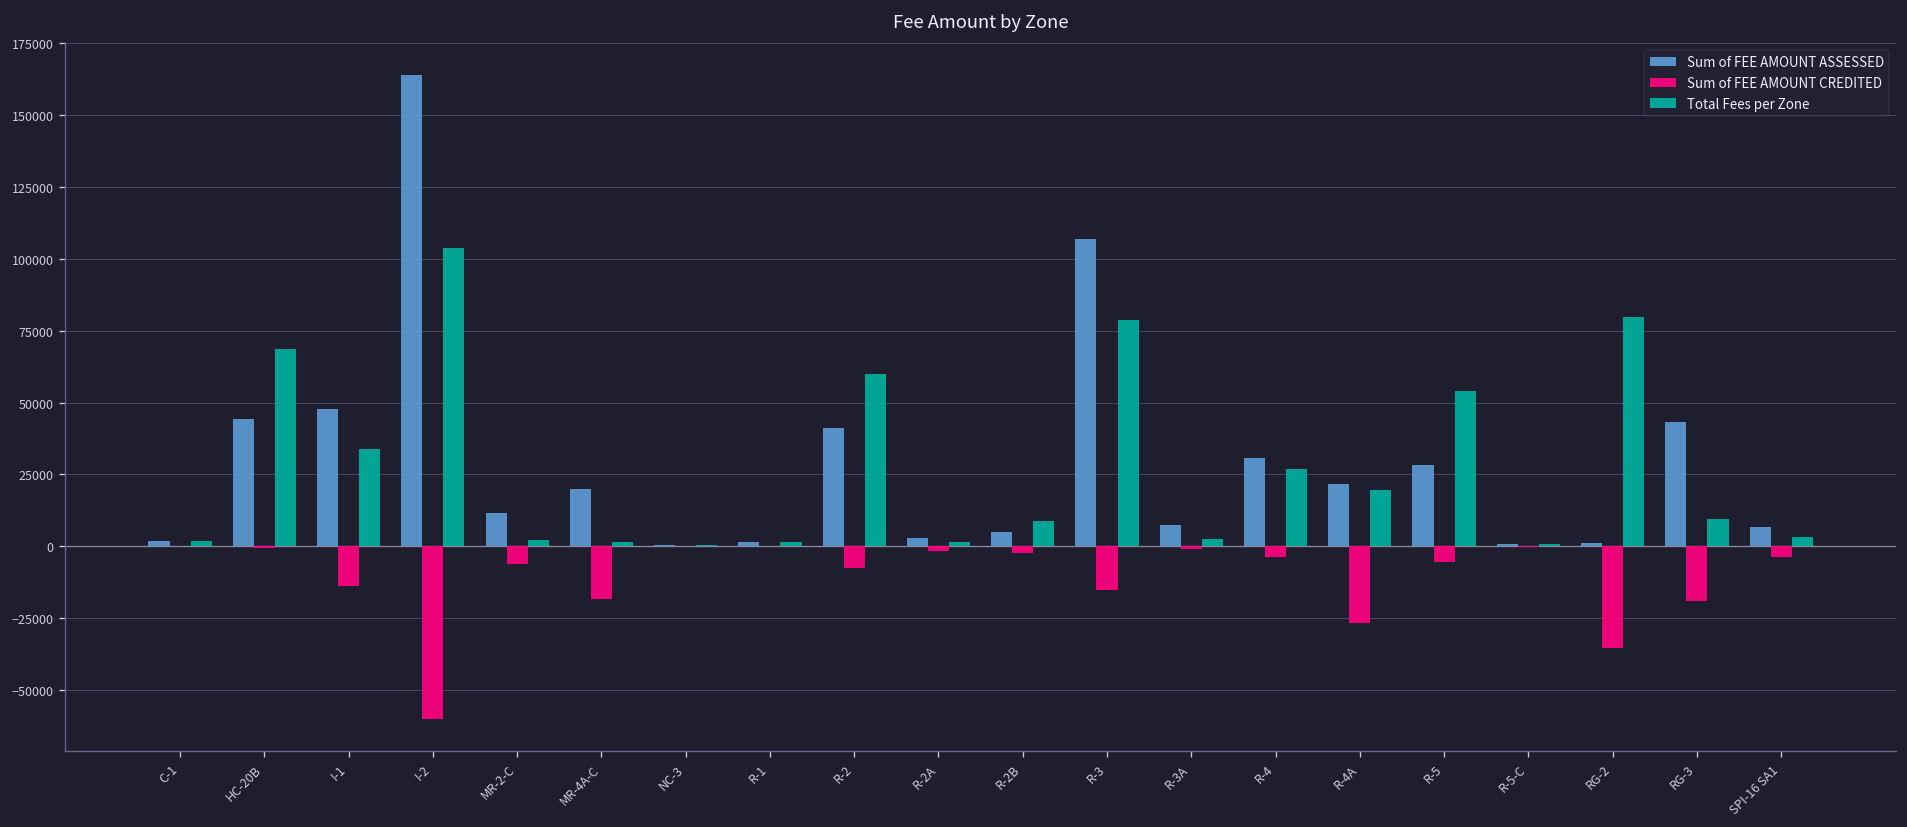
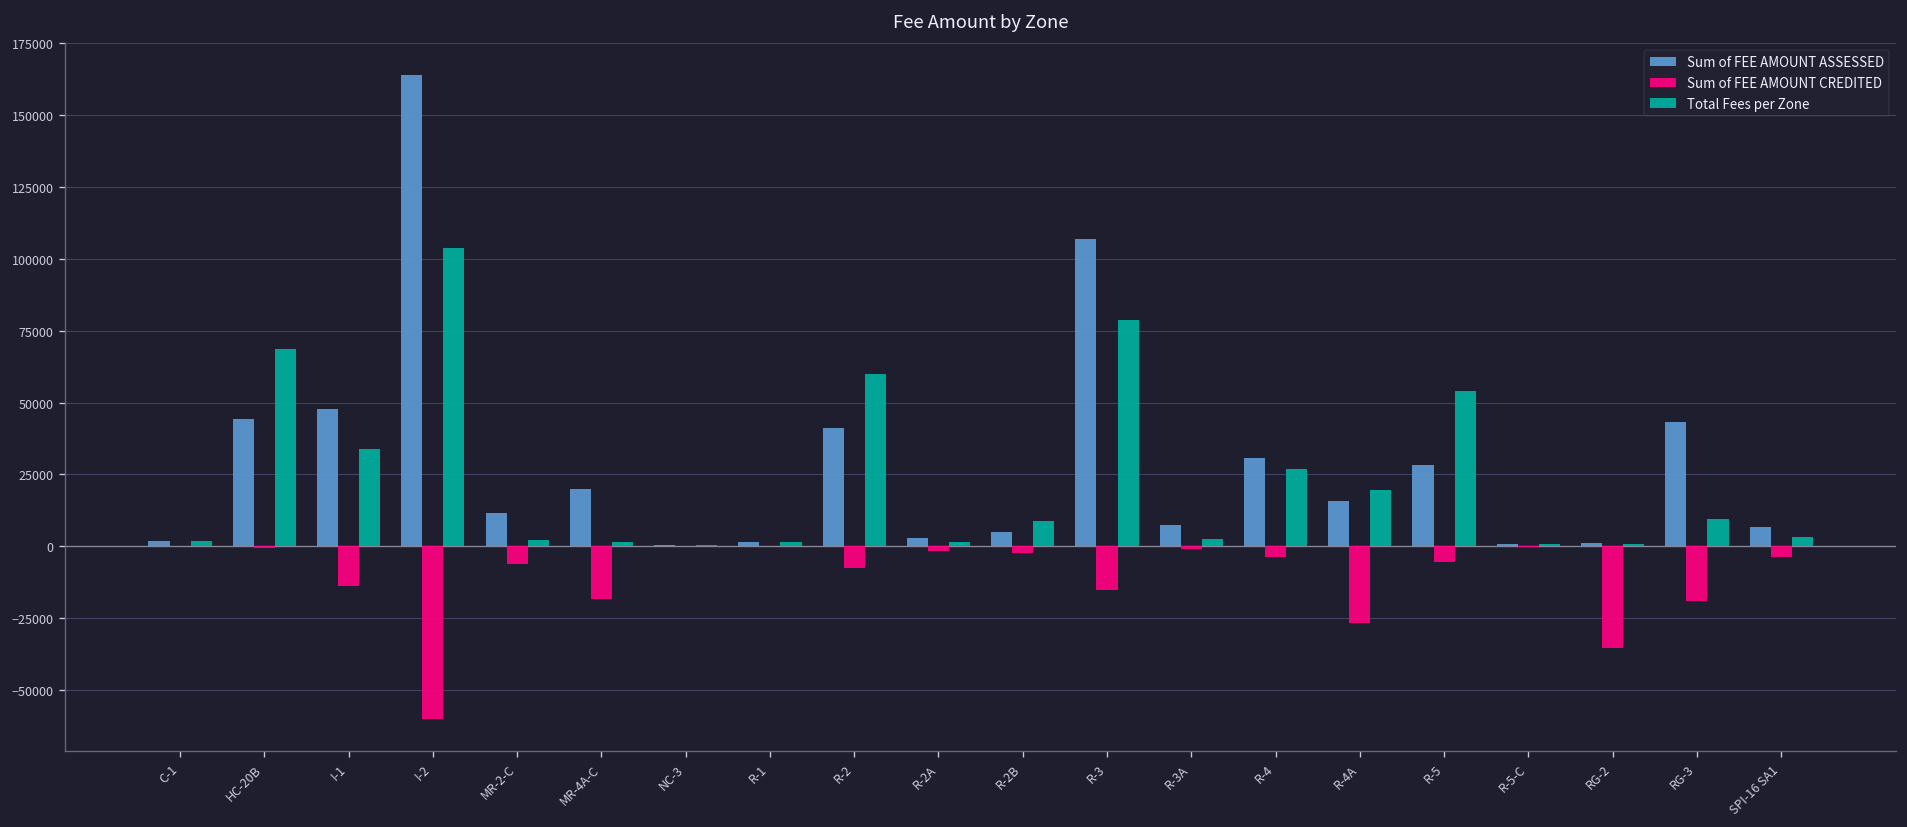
  {
    "Sum of FEE AMOUNT ASSESSED": {
      "C-1": 2000,
      "HC-20B": 44000,
      "I-1": 48000,
      "I-2": 164000,
      "MR-2-C": 12000,
      "MR-4A-C": 20000,
      "R-1": 1000,
      "R-2": 41000,
      "R-2A": 3000,
      "R-2B": 5000,
      "R-3": 107000,
      "R-3A": 8000,
      "R-4": 31000,
-     "R-4A": 22000,
+     "R-4A": 16000,
      "R-5": 28000,
      "RG-2": 1000,
      "RG-3": 43000,
      "SPI-16 SA1": 7000
    },
    "Sum of FEE AMOUNT CREDITED": {
      "C-1": 0,
      "I-1": -14000,
      "I-2": -60000,
      "MR-2-C": -6000,
      "MR-4A-C": -18000,
      "NC-3": 0,
      "R-1": 0,
      "R-2": -8000,
      "R-2A": -2000,
      "R-2B": -2000,
      "R-3": -15000,
      "R-4": -4000,
      "R-4A": -27000,
      "R-5": -5000,
      "RG-2": -35000,
      "RG-3": -19000,
      "SPI-16 SA1": -4000
    },
    "Total Fees per Zone": {
      "C-1": 2000,
      "HC-20B": 69000,
      "I-1": 34000,
      "I-2": 104000,
      "MR-2-C": 2000,
      "MR-4A-C": 1000,
      "R-1": 1000,
      "R-2": 60000,
      "R-2A": 1000,
      "R-2B": 9000,
      "R-3": 79000,
      "R-3A": 3000,
      "R-4": 27000,
      "R-4A": 19000,
      "R-5": 54000,
-     "RG-2": 80000,
+     "RG-2": 1000,
      "RG-3": 10000,
      "SPI-16 SA1": 3000
    }
  }
